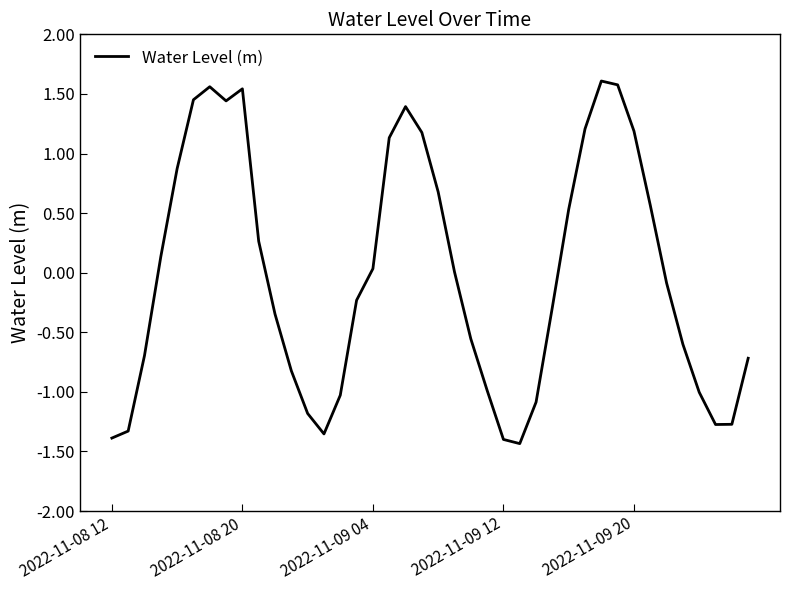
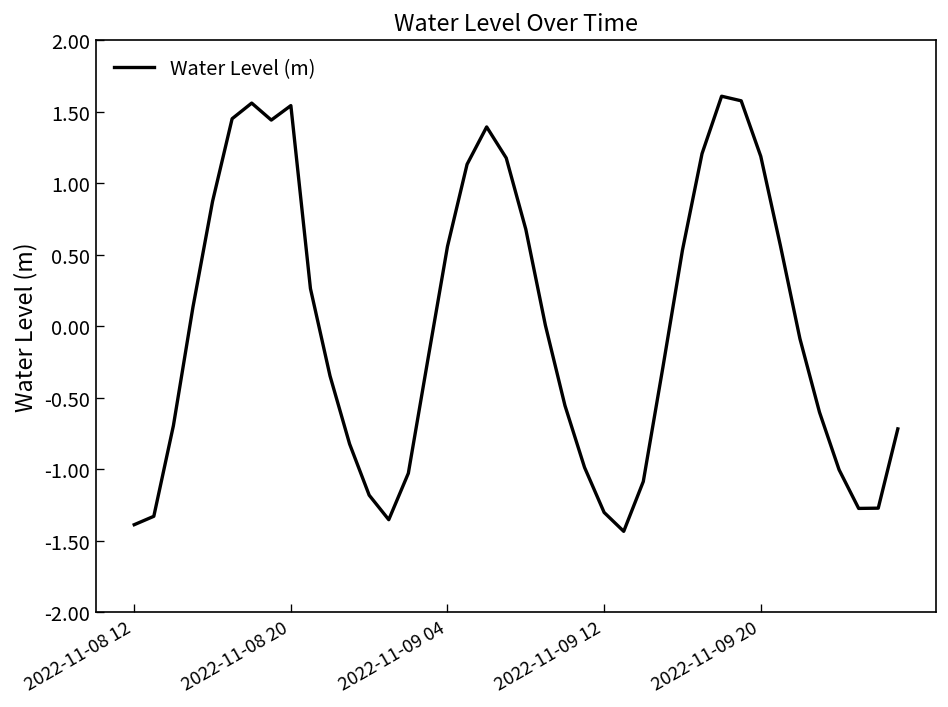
  {
    "2022-11-08 12": -1.39,
    "2022-11-08 20": 1.54,
-   "2022-11-09 04": 0.03,
-   "2022-11-09 12": -1.40,
+   "2022-11-09 04": 0.56,
+   "2022-11-09 12": -1.30,
    "2022-11-09 20": 1.19
  }
